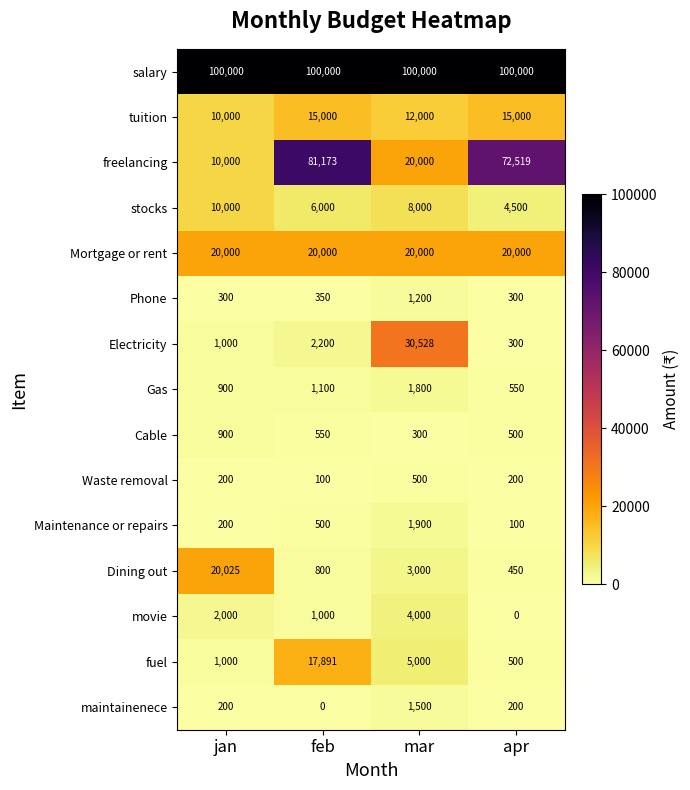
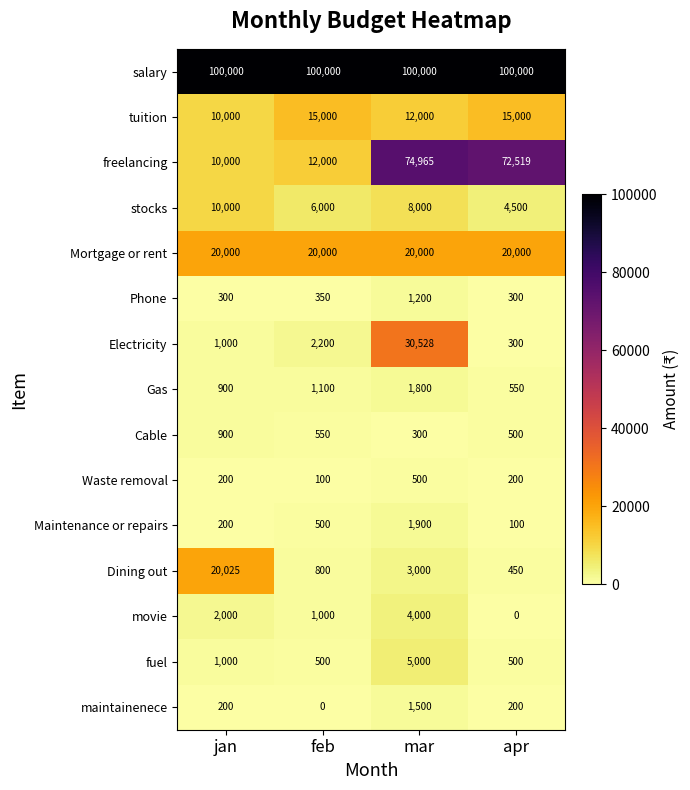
  {
    "salary": {
      "jan": "100,000",
      "feb": "100,000",
      "mar": "100,000",
      "apr": "100,000"
    },
    "tuition": {
      "jan": "10,000",
      "feb": "15,000",
      "mar": "12,000",
      "apr": "15,000"
    },
    "freelancing": {
      "jan": "10,000",
-     "feb": "81,173",
-     "mar": "20,000",
+     "feb": "12,000",
+     "mar": "74,965",
      "apr": "72,519"
    },
    "stocks": {
      "jan": "10,000",
      "feb": "6,000",
      "mar": "8,000",
      "apr": "4,500"
    },
    "Mortgage or rent": {
      "jan": "20,000",
      "feb": "20,000",
      "mar": "20,000",
      "apr": "20,000"
    },
    "Phone": {
      "jan": "300",
      "feb": "350",
      "mar": "1,200",
      "apr": "300"
    },
    "Electricity": {
      "jan": "1,000",
      "feb": "2,200",
      "mar": "30,528",
      "apr": "300"
    },
    "Gas": {
      "jan": "900",
      "feb": "1,100",
      "mar": "1,800",
      "apr": "550"
    },
    "Cable": {
      "jan": "900",
      "feb": "550",
      "mar": "300",
      "apr": "500"
    },
    "Waste removal": {
      "jan": "200",
      "feb": "100",
      "mar": "500",
      "apr": "200"
    },
    "Maintenance or repairs": {
      "jan": "200",
      "feb": "500",
      "mar": "1,900",
      "apr": "100"
    },
    "Dining out": {
      "jan": "20,025",
      "feb": "800",
      "mar": "3,000",
      "apr": "450"
    },
    "movie": {
      "jan": "2,000",
      "feb": "1,000",
      "mar": "4,000",
      "apr": "0"
    },
    "fuel": {
      "jan": "1,000",
-     "feb": "17,891",
+     "feb": "500",
      "mar": "5,000",
      "apr": "500"
    },
    "maintainenece": {
      "jan": "200",
      "feb": "0",
      "mar": "1,500",
      "apr": "200"
    }
  }
